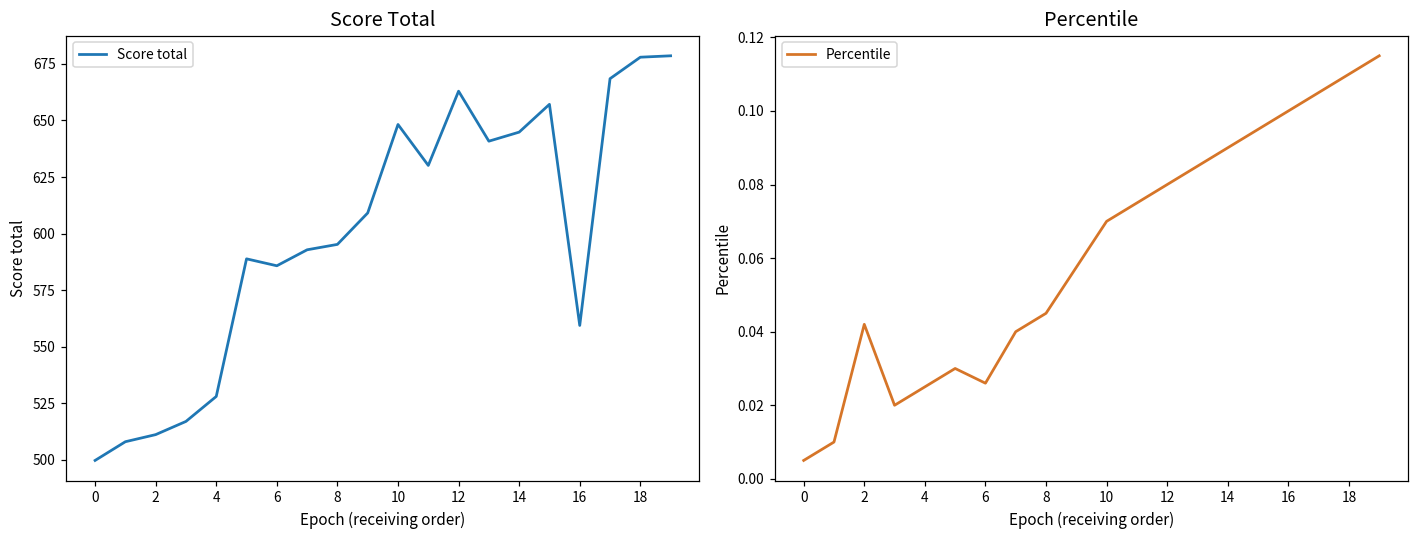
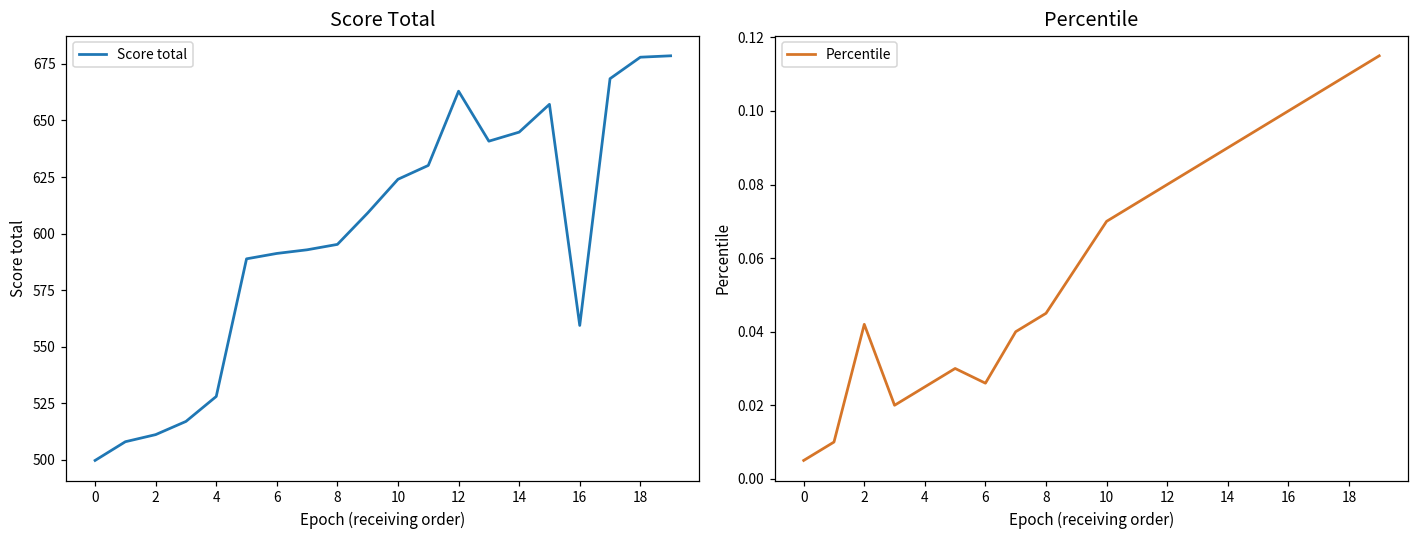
  {
    "Score Total": {
      "0": 500,
      "2": 511,
      "4": 528,
-     "6": 586,
+     "6": 591,
      "8": 595,
-     "10": 648,
+     "10": 624,
      "12": 663,
      "14": 645,
      "16": 559,
      "18": 678
    },
    "Percentile": {
      "0": 0.005,
      "2": 0.042,
      "4": 0.025,
      "6": 0.026,
      "8": 0.045,
      "10": 0.070,
      "12": 0.080,
      "14": 0.090,
      "16": 0.100,
      "18": 0.110
    }
  }
